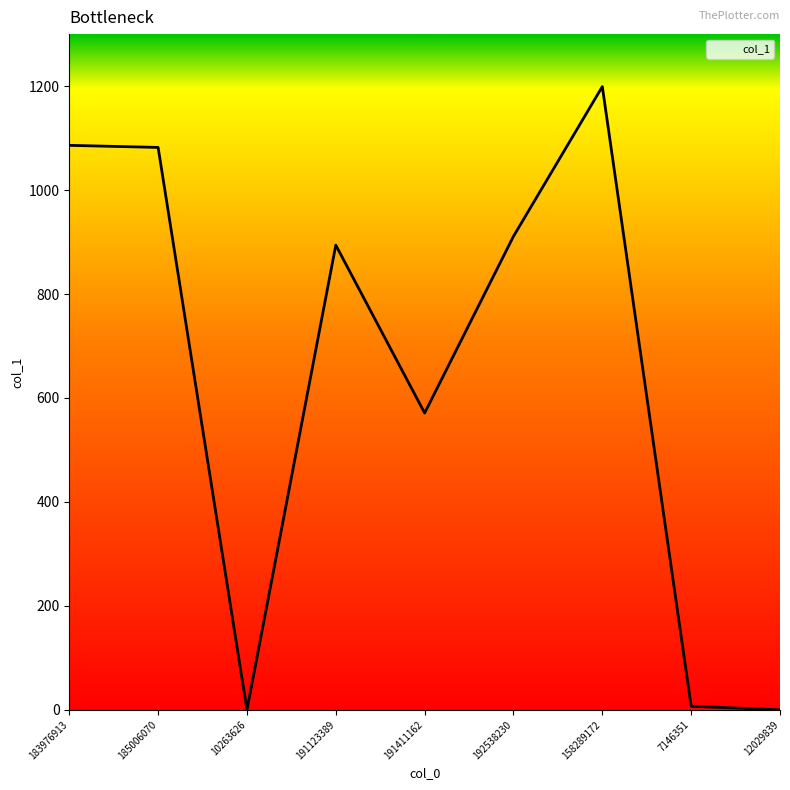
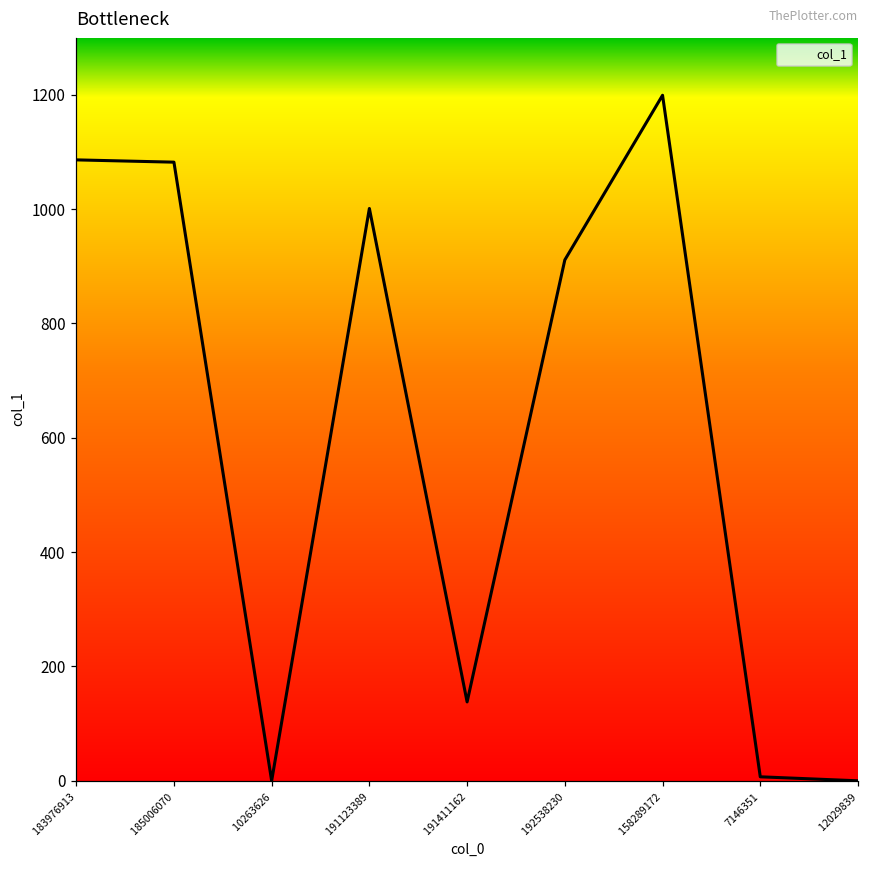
  {
    "183976913": 1090,
    "185006070": 1080,
    "10263626": 0,
-   "191123389": 890,
-   "191411162": 570,
+   "191123389": 1000,
+   "191411162": 140,
    "192538230": 910,
    "158289172": 1200,
    "7146351": 10,
    "12029839": 0
  }
